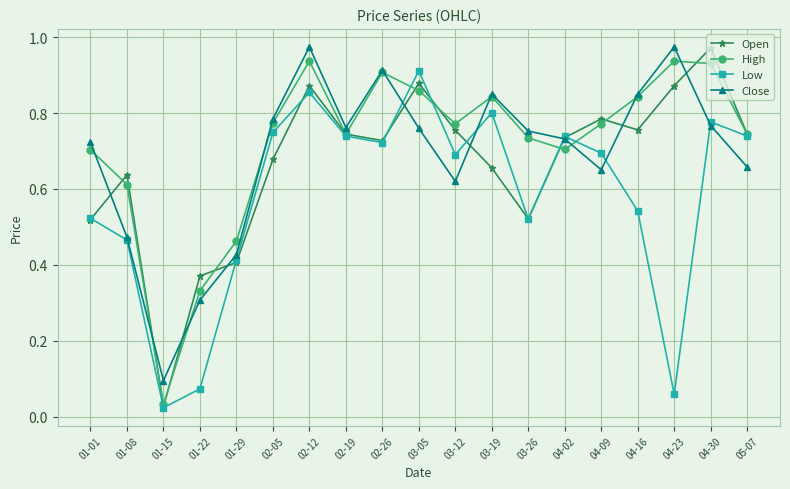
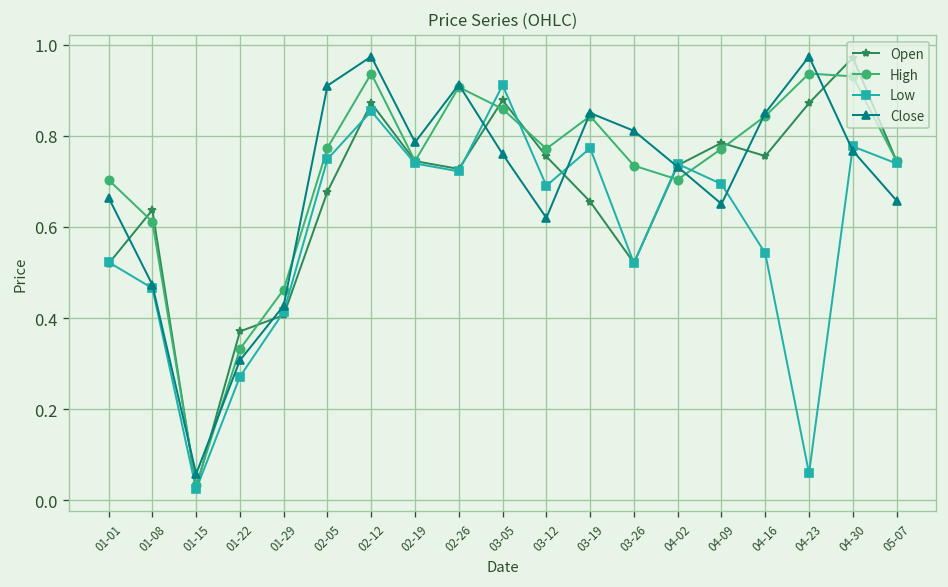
  {
    "Low": {
      "01-08": 0.47,
-     "01-22": 0.07,
+     "01-22": 0.27,
      "01-29": 0.41,
      "02-05": 0.75,
      "02-12": 0.85,
      "03-05": 0.91,
      "03-12": 0.69,
-     "03-19": 0.80,
+     "03-19": 0.77,
      "04-09": 0.69,
      "04-16": 0.54,
      "04-23": 0.06,
      "04-30": 0.78
    },
    "Close": {
-     "01-01": 0.72,
+     "01-01": 0.66,
      "01-08": 0.47,
-     "01-15": 0.10,
+     "01-15": 0.06,
      "01-22": 0.31,
      "01-29": 0.43,
-     "02-05": 0.78,
+     "02-05": 0.91,
      "02-12": 0.97,
-     "02-19": 0.76,
+     "02-19": 0.79,
      "03-05": 0.76,
      "03-12": 0.62,
      "03-19": 0.85,
-     "03-26": 0.75,
+     "03-26": 0.81,
      "04-09": 0.65,
      "04-16": 0.85,
      "04-23": 0.97,
      "04-30": 0.77,
      "05-07": 0.66
    }
  }
